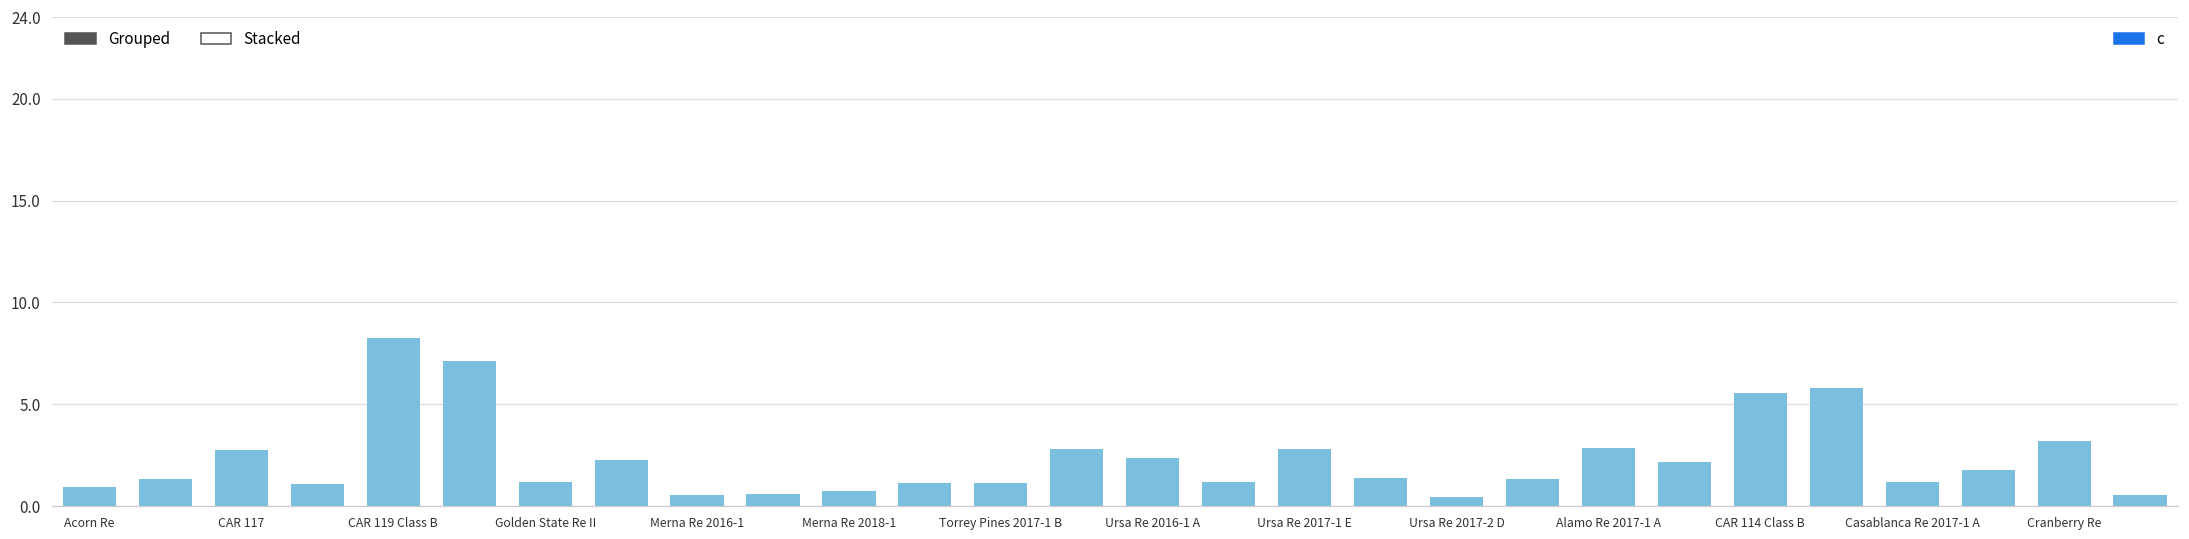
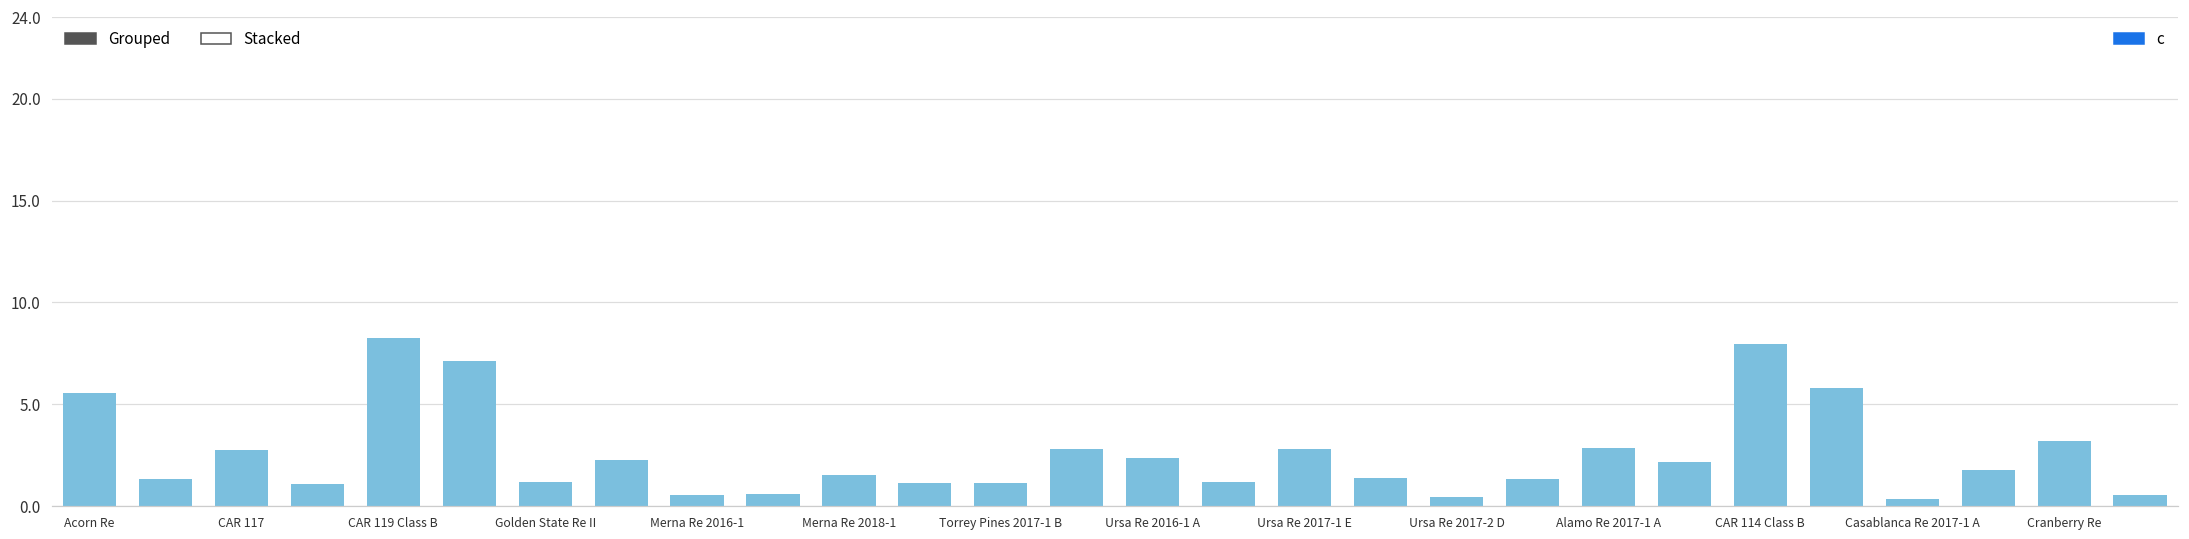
  {
-   "Acorn Re": 1.0,
+   "Acorn Re": 5.6,
    "CAR 117": 2.8,
    "CAR 119 Class B": 8.3,
    "Golden State Re II": 1.2,
    "Merna Re 2016-1": 0.6,
-   "Merna Re 2018-1": 0.7,
+   "Merna Re 2018-1": 1.5,
    "Torrey Pines 2017-1 B": 1.1,
    "Ursa Re 2016-1 A": 2.4,
    "Ursa Re 2017-1 E": 2.8,
    "Ursa Re 2017-2 D": 0.5,
    "Alamo Re 2017-1 A": 2.9,
-   "CAR 114 Class B": 5.6,
-   "Casablanca Re 2017-1 A": 1.2,
+   "CAR 114 Class B": 8.0,
+   "Casablanca Re 2017-1 A": 0.4,
    "Cranberry Re": 3.2
  }
